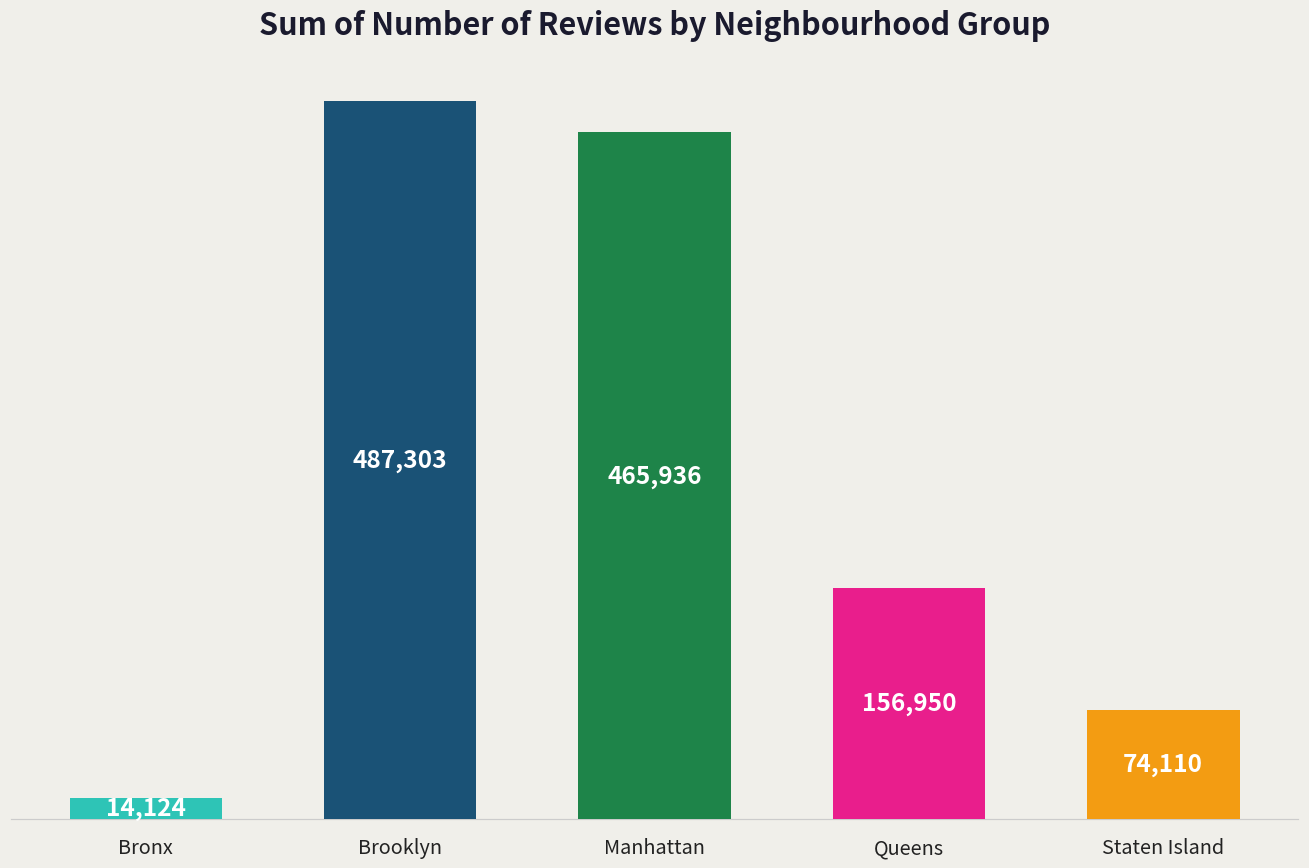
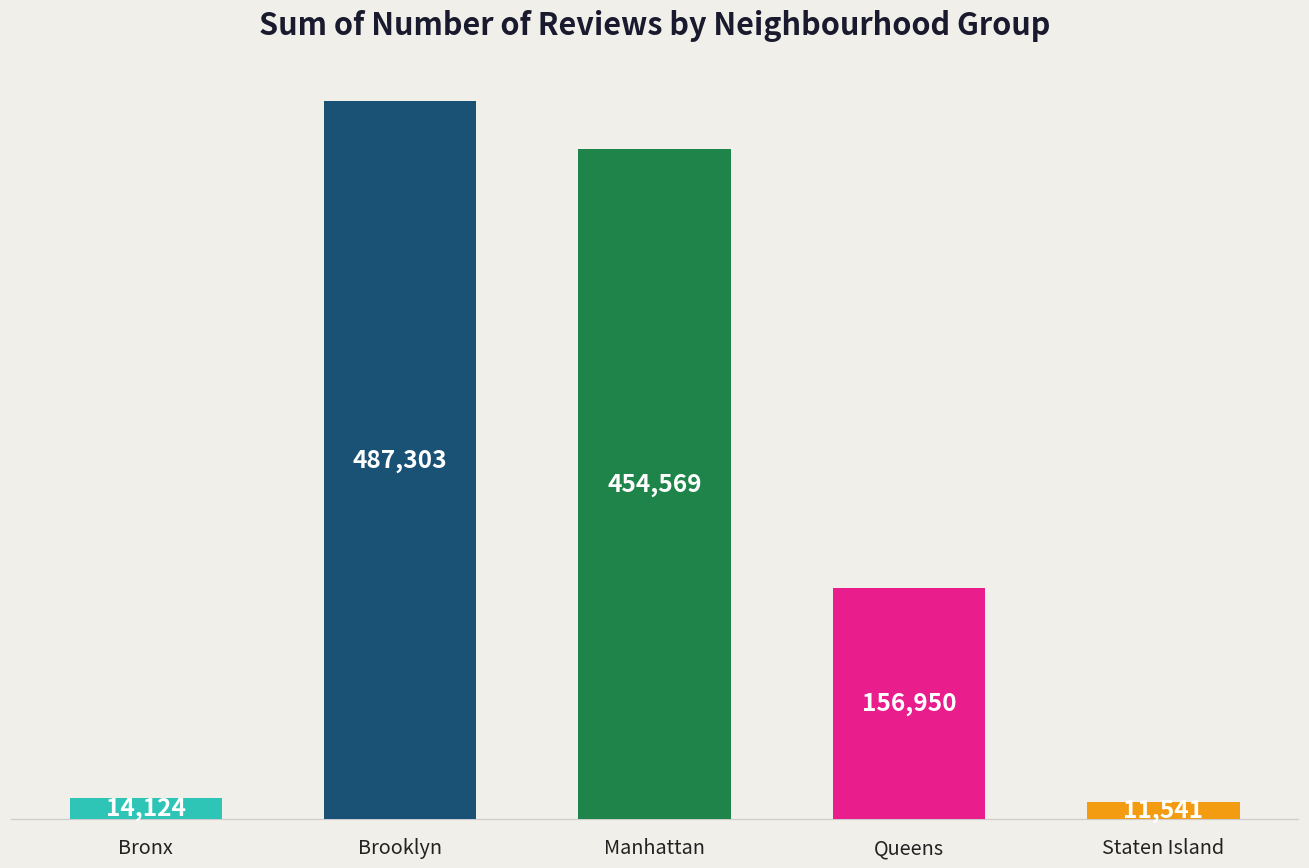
  {
    "Bronx": "14,124",
    "Brooklyn": "487,303",
-   "Manhattan": "465,936",
+   "Manhattan": "454,569",
    "Queens": "156,950",
-   "Staten Island": "74,110"
+   "Staten Island": "11,541"
  }
